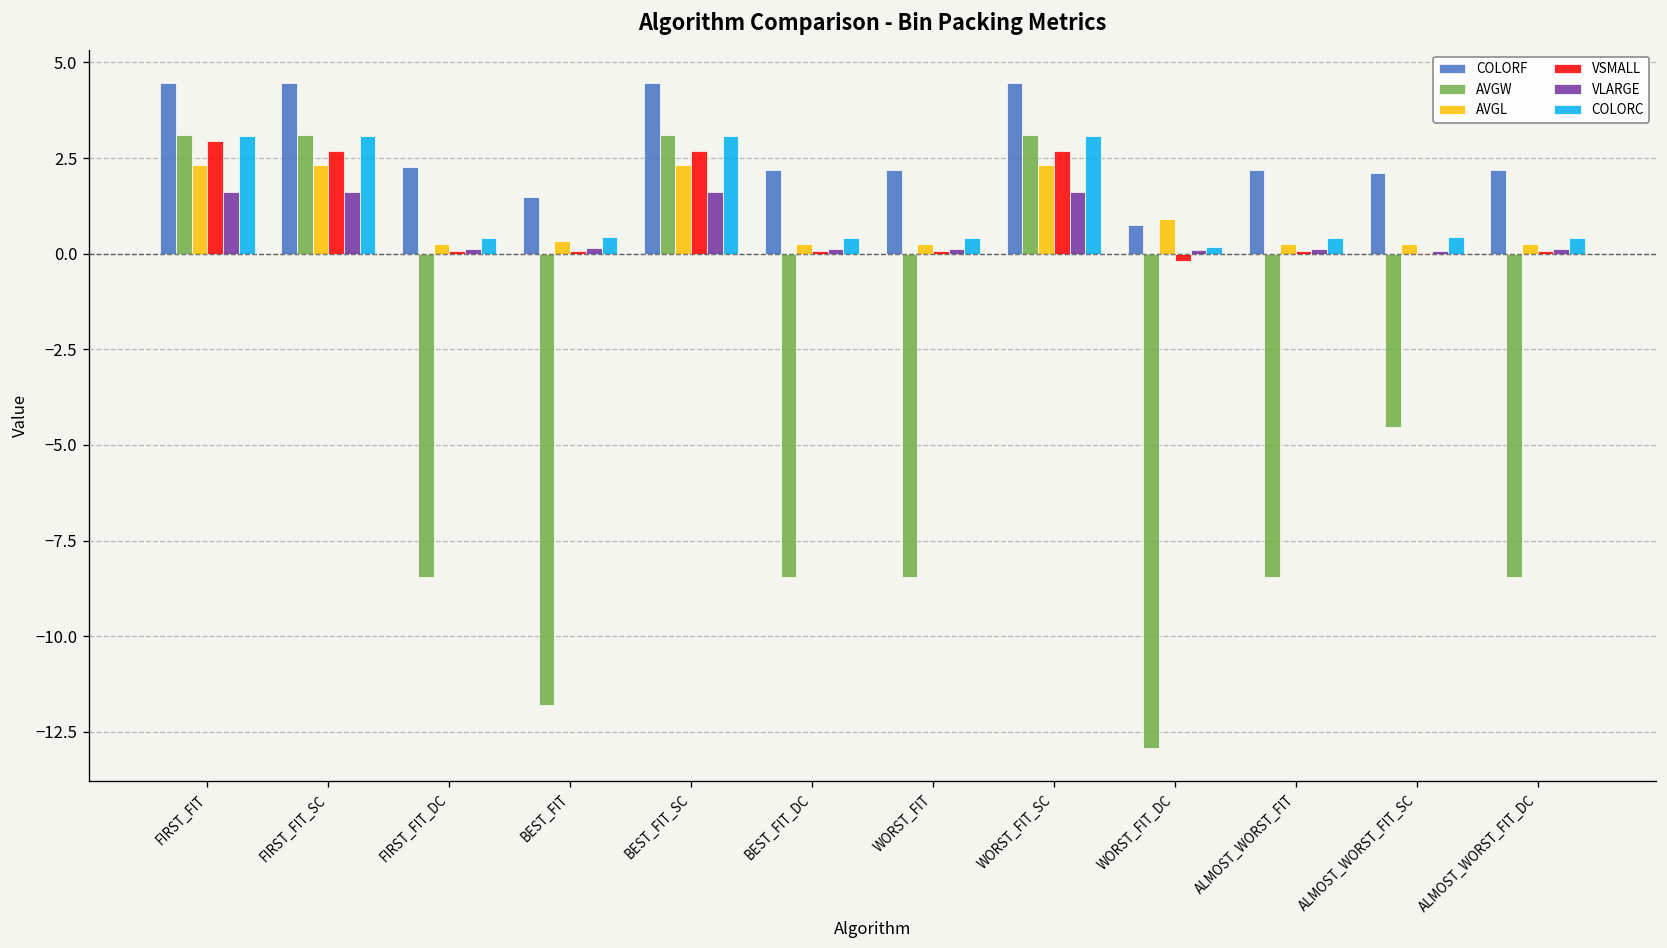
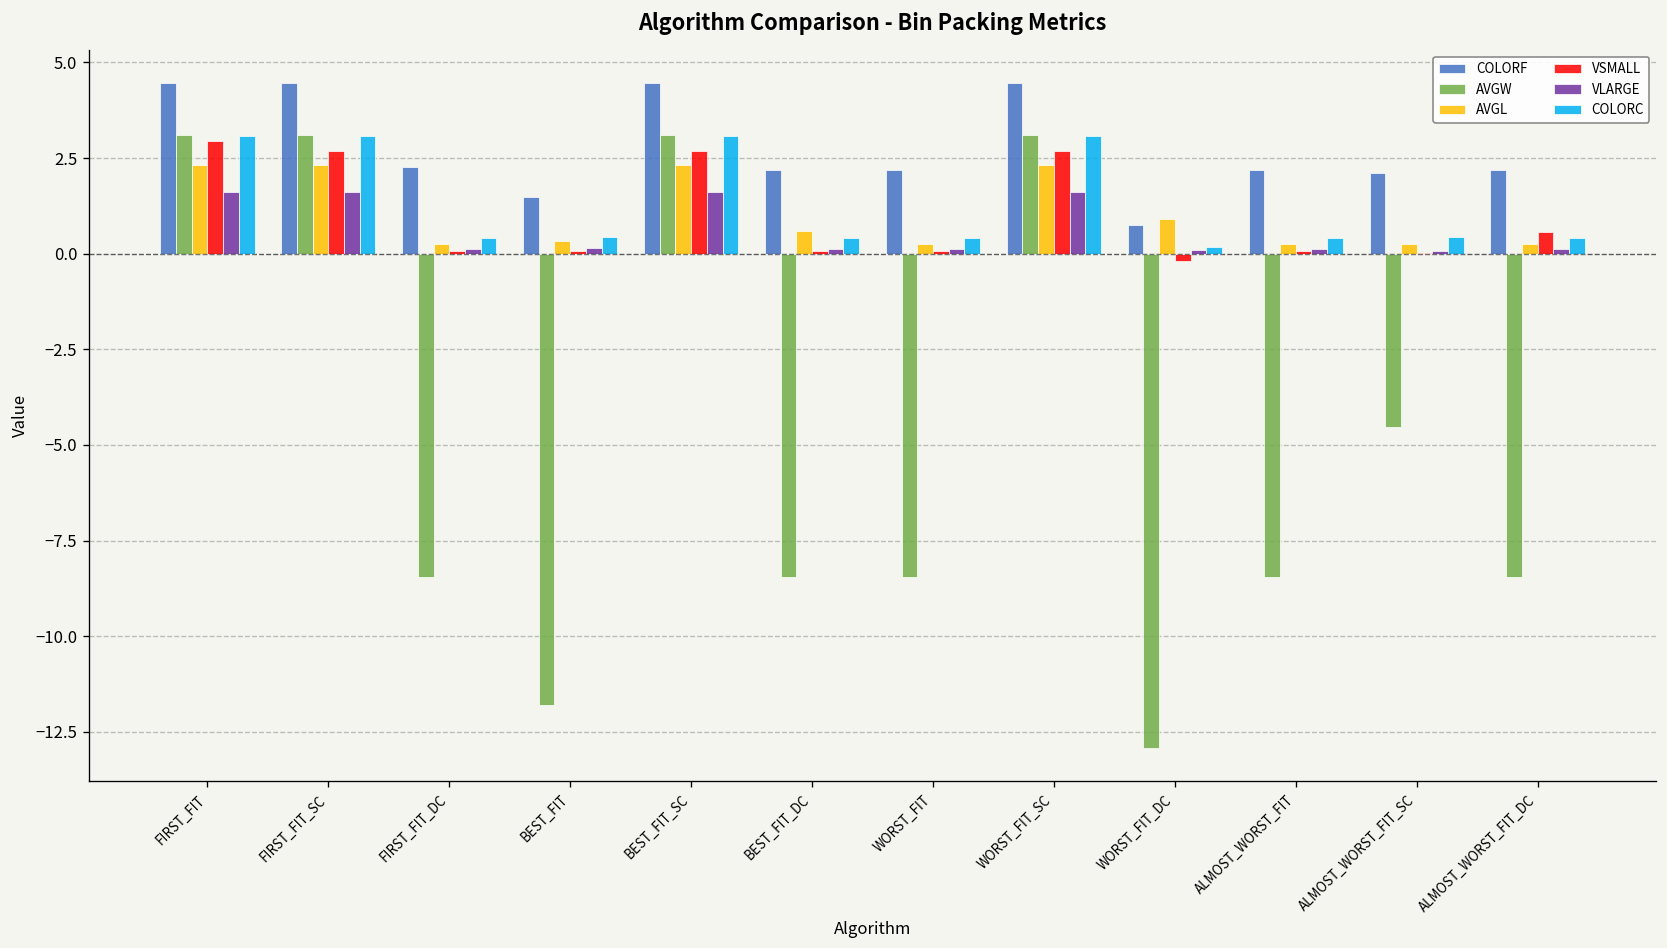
  {
    "COLORF": {
      "FIRST_FIT": 4.5,
      "FIRST_FIT_SC": 4.5,
      "FIRST_FIT_DC": 2.3,
      "BEST_FIT": 1.5,
      "BEST_FIT_SC": 4.5,
      "BEST_FIT_DC": 2.2,
      "WORST_FIT": 2.2,
      "WORST_FIT_SC": 4.5,
      "WORST_FIT_DC": 0.8,
      "ALMOST_WORST_FIT": 2.2,
      "ALMOST_WORST_FIT_SC": 2.1,
      "ALMOST_WORST_FIT_DC": 2.2
    },
    "AVGW": {
      "FIRST_FIT": 3.1,
      "FIRST_FIT_SC": 3.1,
      "FIRST_FIT_DC": -8.5,
      "BEST_FIT": -11.8,
      "BEST_FIT_SC": 3.1,
      "BEST_FIT_DC": -8.4,
      "WORST_FIT": -8.4,
      "WORST_FIT_SC": 3.1,
      "WORST_FIT_DC": -12.9,
      "ALMOST_WORST_FIT": -8.4,
      "ALMOST_WORST_FIT_SC": -4.5,
      "ALMOST_WORST_FIT_DC": -8.4
    },
    "AVGL": {
      "FIRST_FIT": 2.3,
      "FIRST_FIT_SC": 2.3,
      "FIRST_FIT_DC": 0.2,
      "BEST_FIT": 0.3,
      "BEST_FIT_SC": 2.3,
-     "BEST_FIT_DC": 0.2,
+     "BEST_FIT_DC": 0.6,
      "WORST_FIT": 0.2,
      "WORST_FIT_SC": 2.3,
      "WORST_FIT_DC": 0.9,
      "ALMOST_WORST_FIT": 0.2,
      "ALMOST_WORST_FIT_SC": 0.3,
      "ALMOST_WORST_FIT_DC": 0.2
    },
    "VSMALL": {
      "FIRST_FIT": 2.9,
      "FIRST_FIT_SC": 2.7,
      "BEST_FIT": 0.1,
      "BEST_FIT_SC": 2.7,
      "WORST_FIT_SC": 2.7,
      "WORST_FIT_DC": -0.2,
-     "ALMOST_WORST_FIT_DC": 0.1
+     "ALMOST_WORST_FIT_DC": 0.6
    },
    "VLARGE": {
      "FIRST_FIT": 1.6,
      "FIRST_FIT_SC": 1.6,
      "FIRST_FIT_DC": 0.1,
      "BEST_FIT": 0.1,
      "BEST_FIT_SC": 1.6,
      "BEST_FIT_DC": 0.1,
      "WORST_FIT": 0.1,
      "WORST_FIT_SC": 1.6,
      "WORST_FIT_DC": 0.1,
      "ALMOST_WORST_FIT": 0.1,
      "ALMOST_WORST_FIT_DC": 0.1
    },
    "COLORC": {
      "FIRST_FIT": 3.1,
      "FIRST_FIT_SC": 3.1,
      "FIRST_FIT_DC": 0.4,
      "BEST_FIT": 0.4,
      "BEST_FIT_SC": 3.1,
      "BEST_FIT_DC": 0.4,
      "WORST_FIT": 0.4,
      "WORST_FIT_SC": 3.1,
      "WORST_FIT_DC": 0.2,
      "ALMOST_WORST_FIT": 0.4,
      "ALMOST_WORST_FIT_SC": 0.4,
      "ALMOST_WORST_FIT_DC": 0.4
    }
  }
